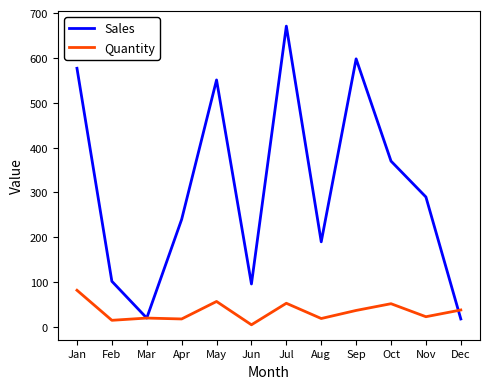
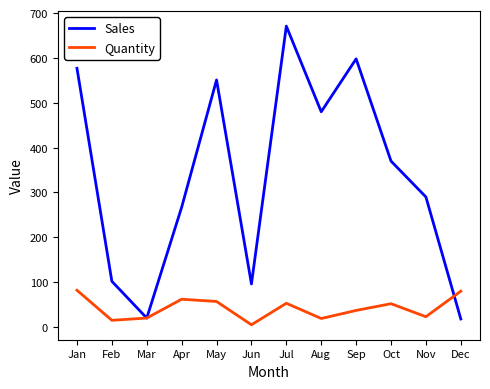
  {
    "Sales": {
      "Jan": 580,
      "Feb": 100,
-     "Apr": 240,
+     "Apr": 270,
      "May": 550,
      "Jun": 100,
      "Jul": 670,
-     "Aug": 190,
+     "Aug": 480,
      "Sep": 600,
      "Oct": 370,
      "Nov": 290,
      "Dec": 20
    },
    "Quantity": {
      "Jan": 80,
      "Feb": 20,
-     "Apr": 20,
+     "Apr": 60,
      "May": 60,
      "Jun": 10,
      "Jul": 50,
      "Aug": 20,
      "Sep": 40,
      "Oct": 50,
      "Nov": 20,
-     "Dec": 40
+     "Dec": 80
    }
  }
